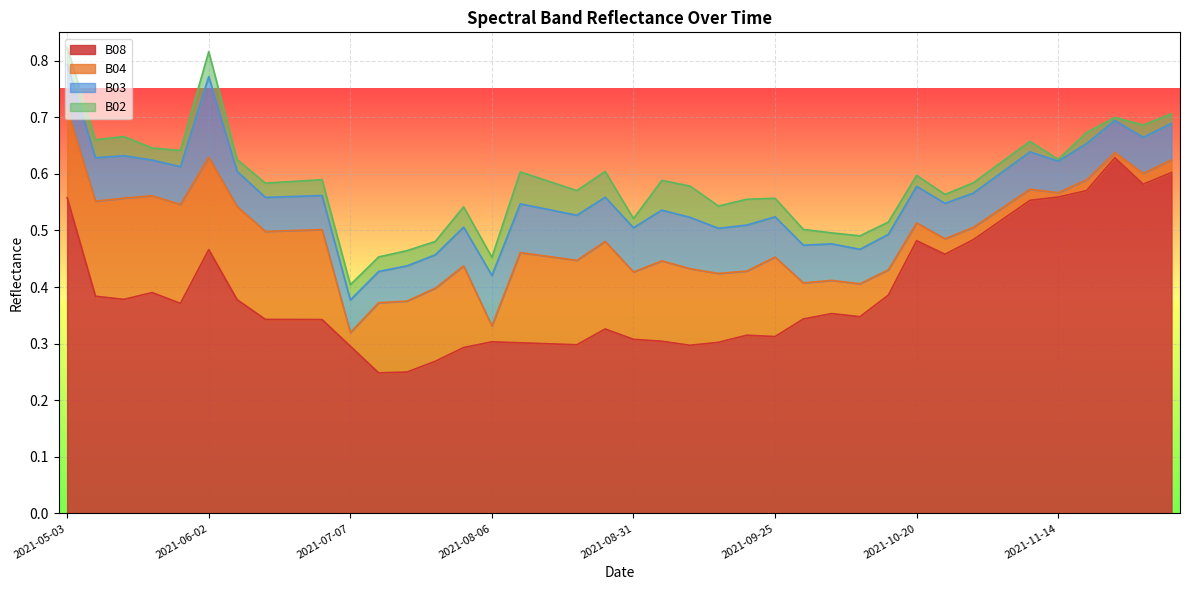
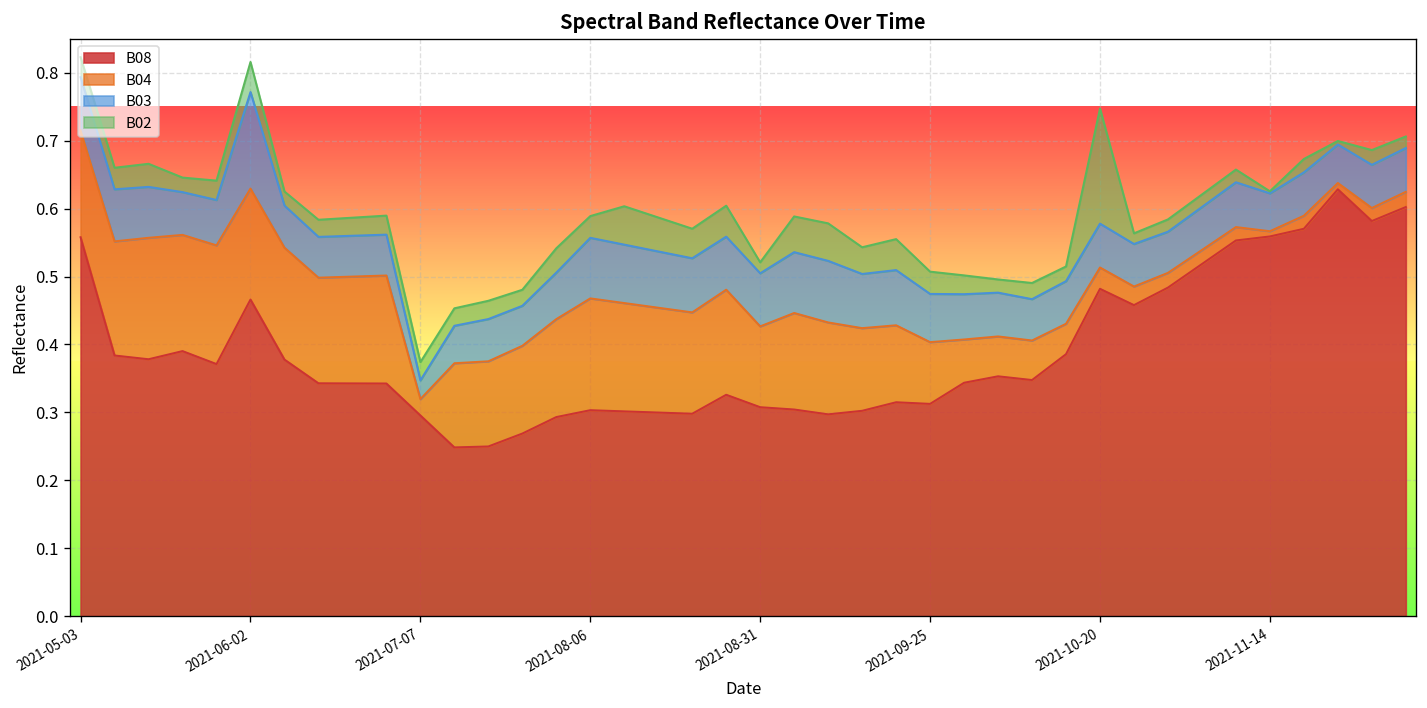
  {
    "B08": {
      "2021-05-03": 0.56,
      "2021-06-02": 0.47,
      "2021-07-07": 0.30,
      "2021-08-06": 0.30,
      "2021-08-31": 0.31,
      "2021-09-25": 0.31,
      "2021-10-20": 0.48,
      "2021-11-14": 0.56
    },
    "B04": {
      "2021-06-02": 0.16,
      "2021-07-07": 0.02,
-     "2021-08-06": 0.03,
+     "2021-08-06": 0.16,
      "2021-08-31": 0.12,
-     "2021-09-25": 0.14,
+     "2021-09-25": 0.09,
      "2021-10-20": 0.03,
      "2021-11-14": 0.01
    },
    "B03": {
      "2021-06-02": 0.14,
-     "2021-07-07": 0.06,
+     "2021-07-07": 0.03,
      "2021-08-06": 0.09,
      "2021-08-31": 0.08,
      "2021-09-25": 0.07,
      "2021-10-20": 0.06
    },
    "B02": {
      "2021-06-02": 0.04,
      "2021-07-07": 0.03,
      "2021-08-06": 0.03,
      "2021-08-31": 0.02,
      "2021-09-25": 0.03,
-     "2021-10-20": 0.02
+     "2021-10-20": 0.17
    }
  }
